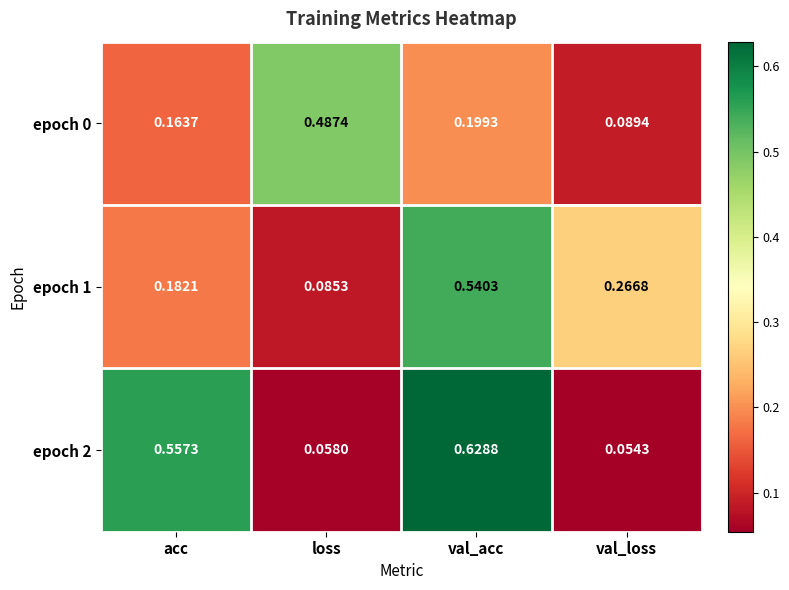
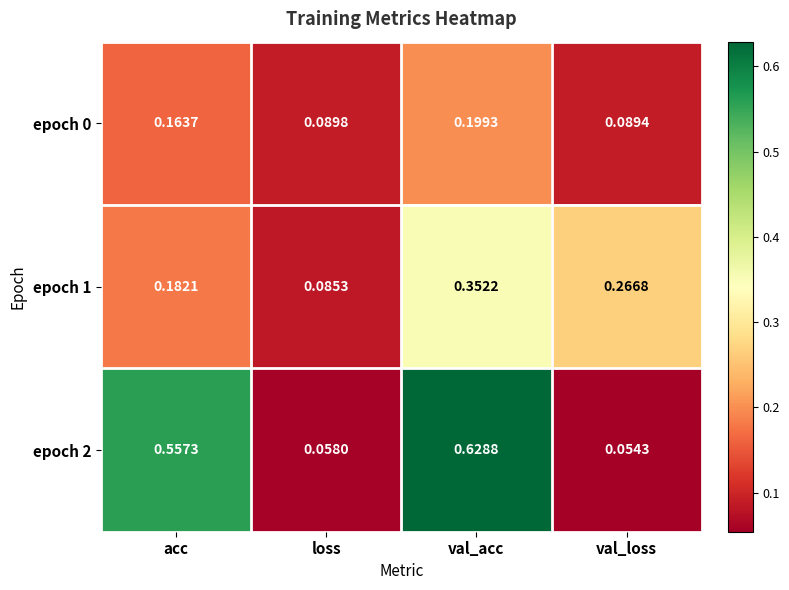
  {
    "epoch 0": {
      "acc": 0.1637,
-     "loss": 0.4874,
+     "loss": 0.0898,
      "val_acc": 0.1993,
      "val_loss": 0.0894
    },
    "epoch 1": {
      "acc": 0.1821,
      "loss": 0.0853,
-     "val_acc": 0.5403,
+     "val_acc": 0.3522,
      "val_loss": 0.2668
    },
    "epoch 2": {
      "acc": 0.5573,
      "loss": 0.0580,
      "val_acc": 0.6288,
      "val_loss": 0.0543
    }
  }
